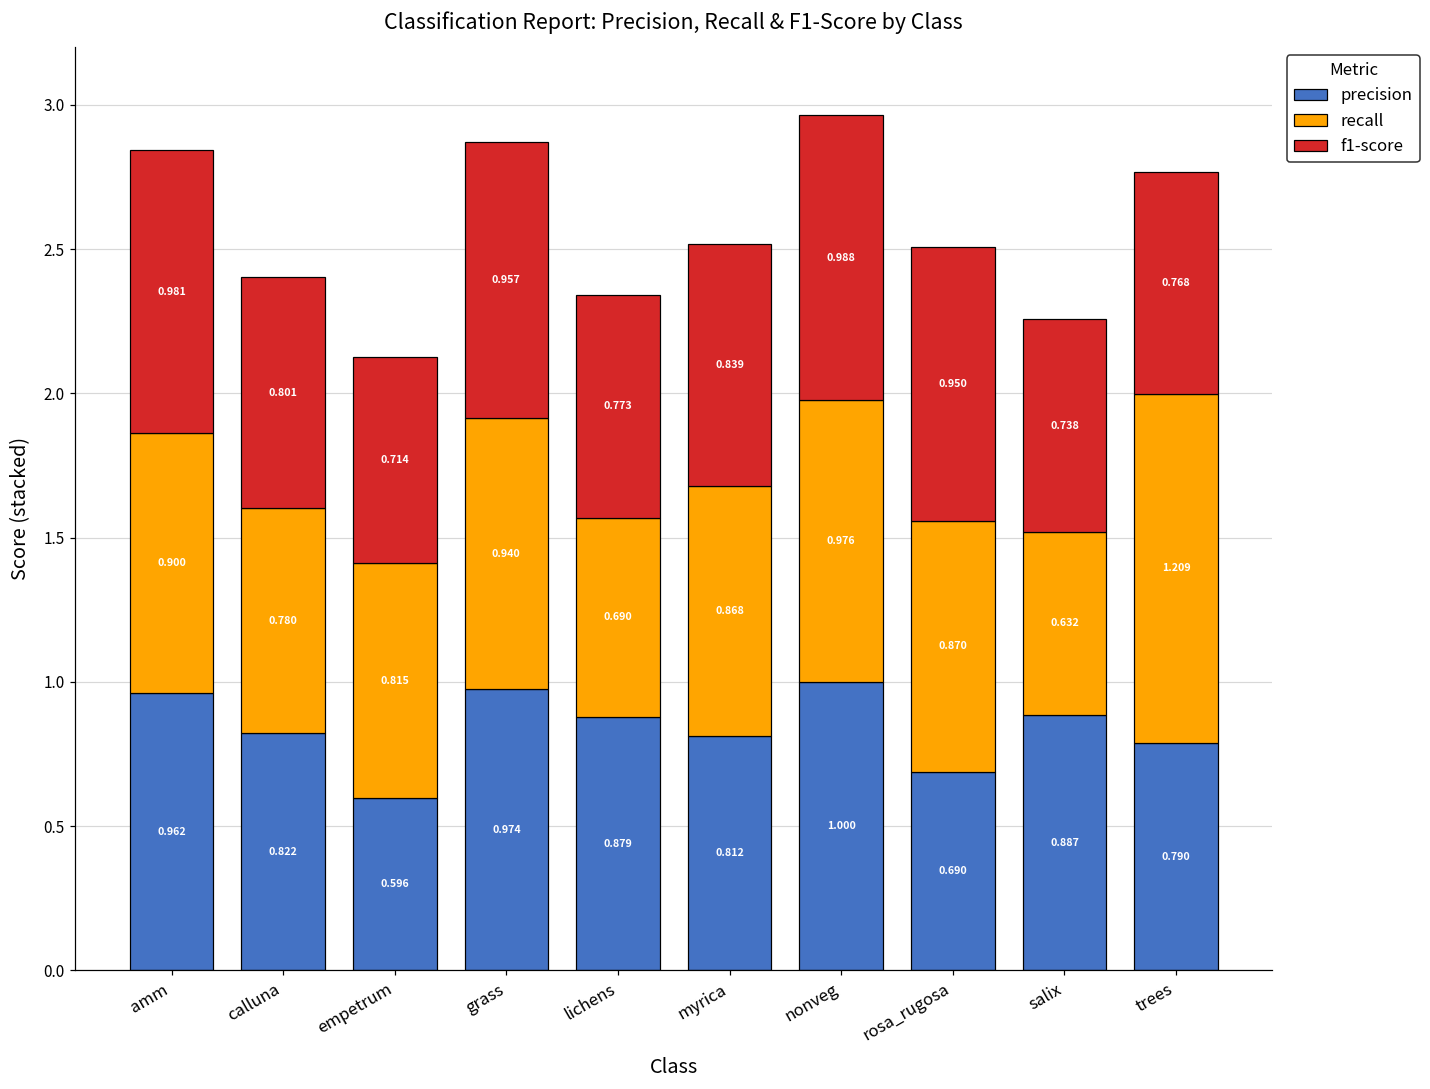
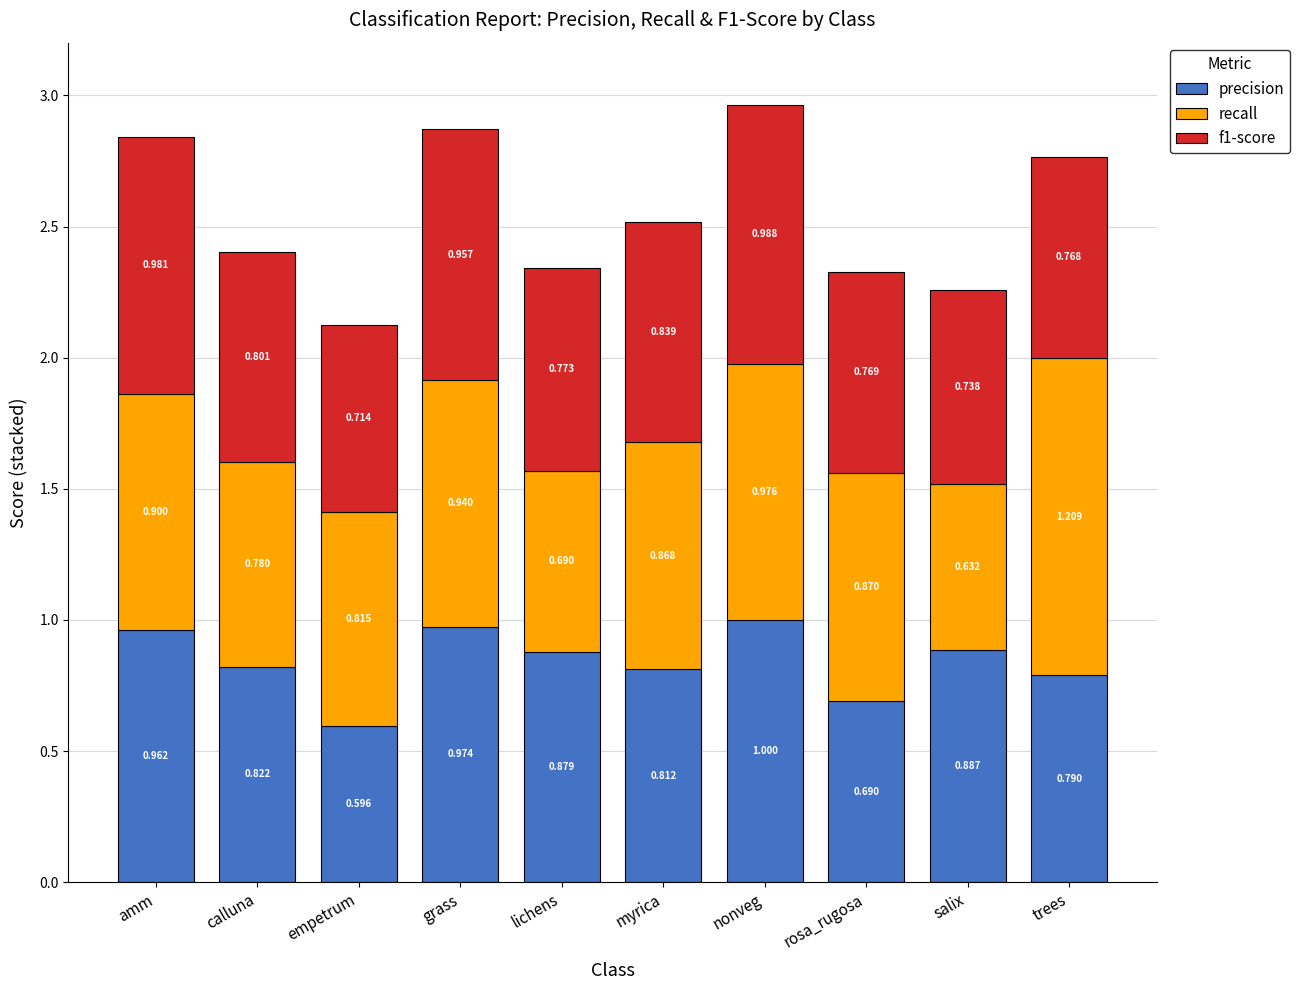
  {
    "precision": {
      "amm": 0.962,
      "calluna": 0.822,
      "empetrum": 0.596,
      "grass": 0.974,
      "lichens": 0.879,
      "myrica": 0.812,
      "nonveg": 1.000,
      "rosa_rugosa": 0.690,
      "salix": 0.887,
      "trees": 0.790
    },
    "recall": {
      "amm": 0.900,
      "calluna": 0.780,
      "empetrum": 0.815,
      "grass": 0.940,
      "lichens": 0.690,
      "myrica": 0.868,
      "nonveg": 0.976,
      "rosa_rugosa": 0.870,
      "salix": 0.632,
      "trees": 1.209
    },
    "f1-score": {
      "amm": 0.981,
      "calluna": 0.801,
      "empetrum": 0.714,
      "grass": 0.957,
      "lichens": 0.773,
      "myrica": 0.839,
      "nonveg": 0.988,
-     "rosa_rugosa": 0.950,
+     "rosa_rugosa": 0.769,
      "salix": 0.738,
      "trees": 0.768
    }
  }
